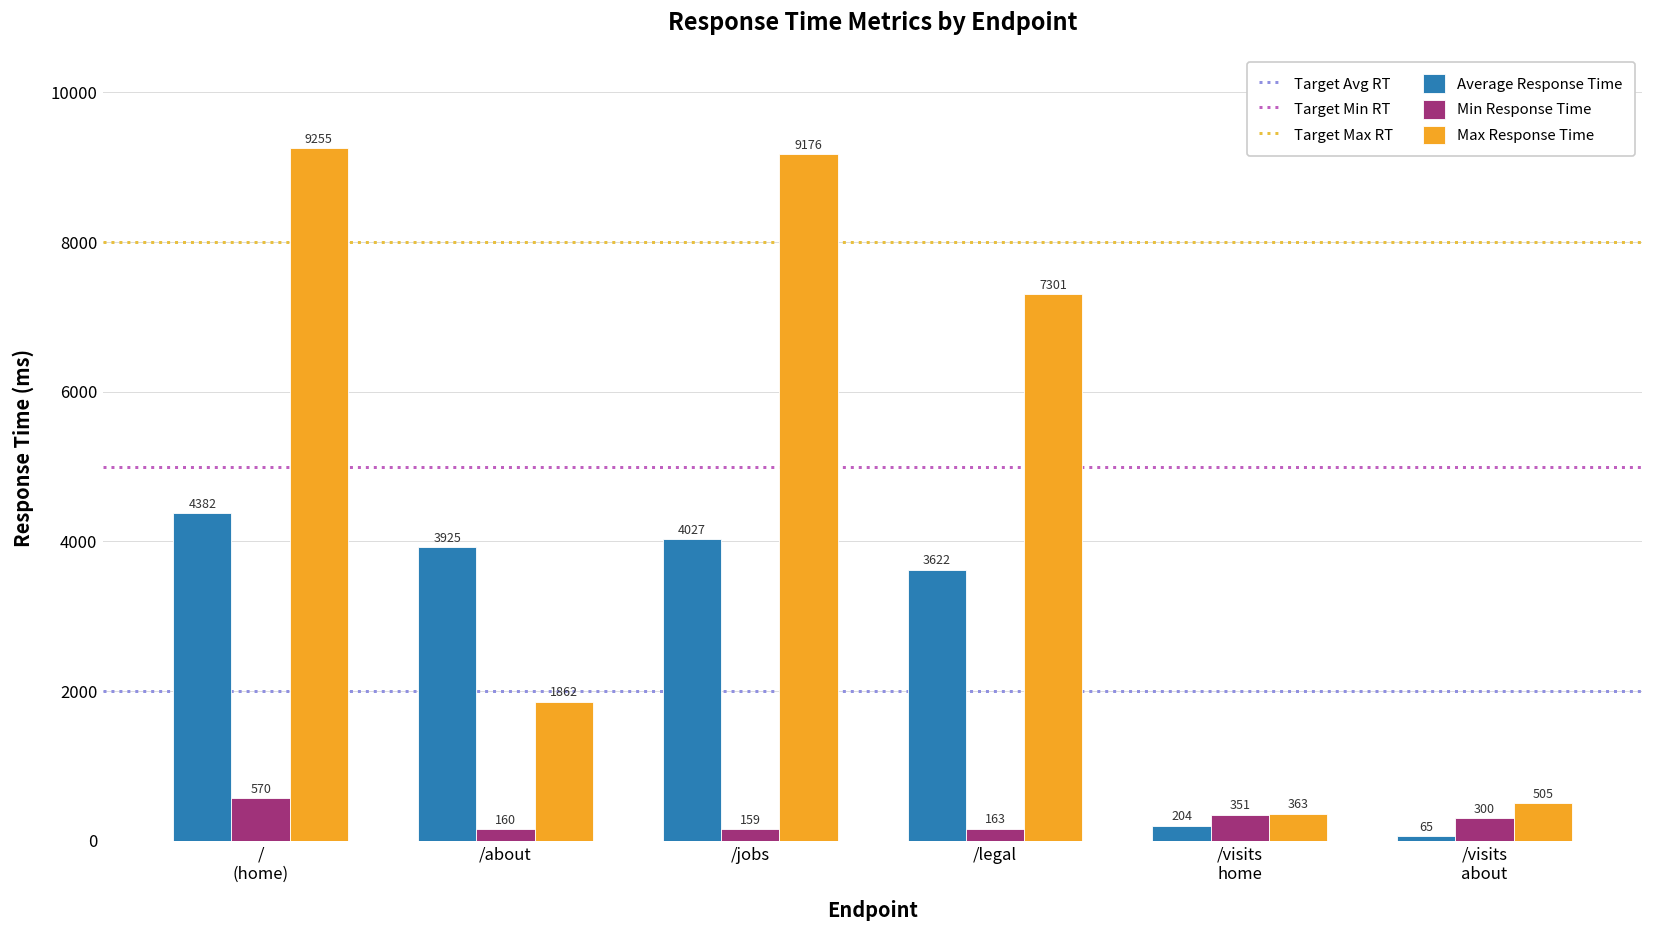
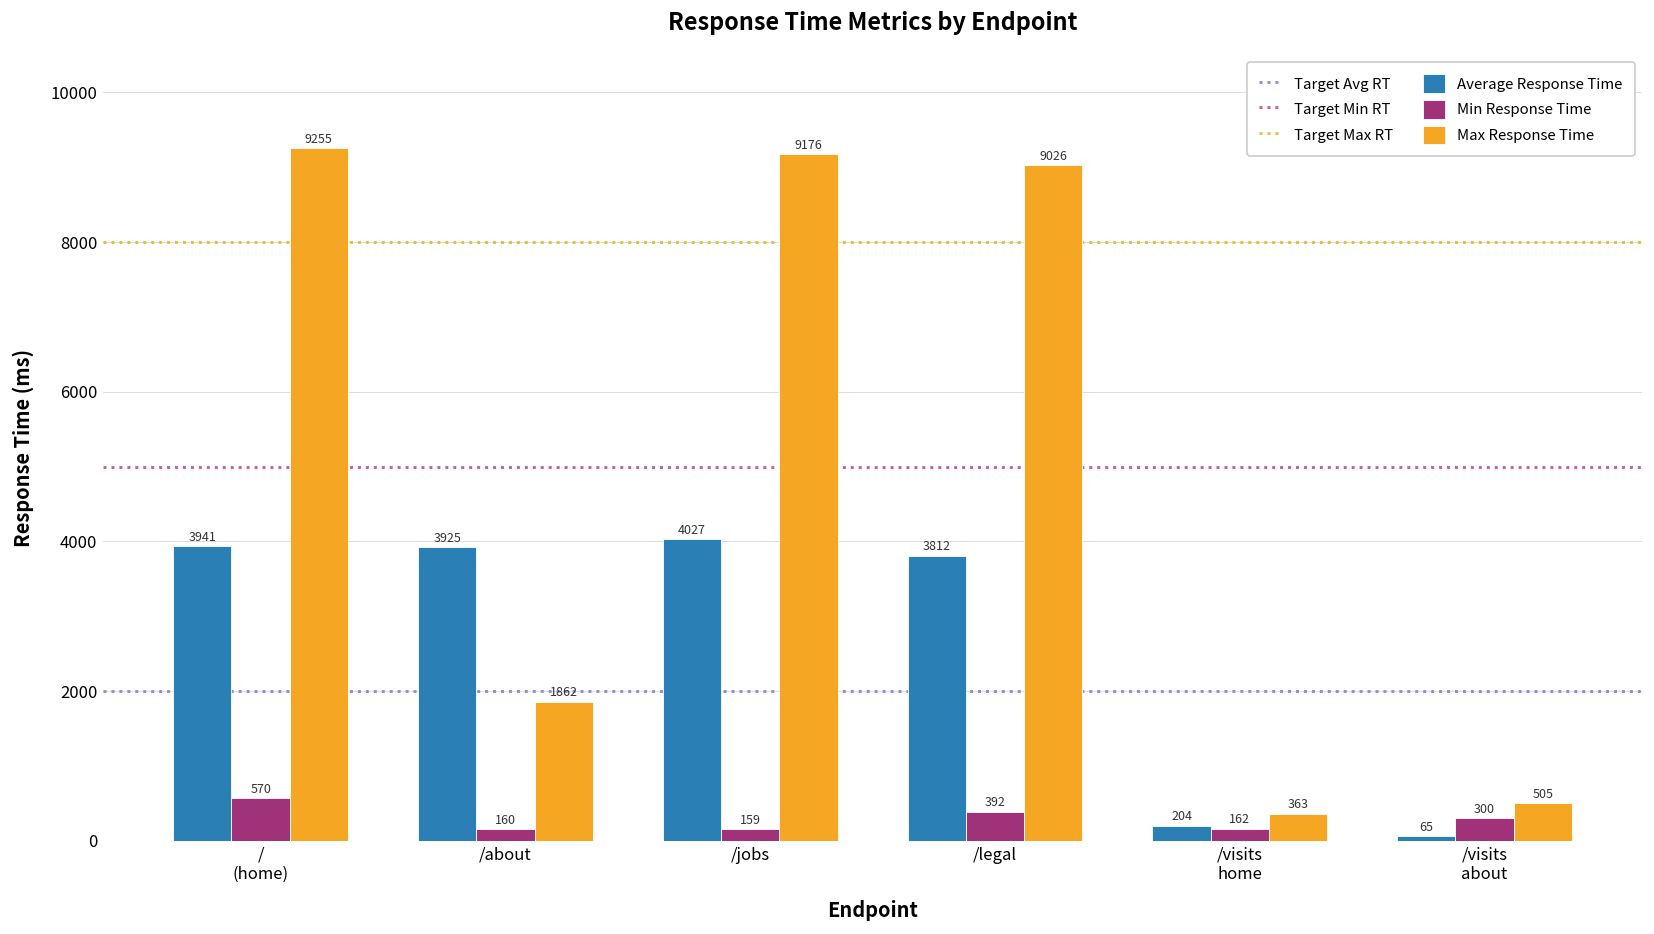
  {
    "Average Response Time": {
-     "/ (home)": 4382,
+     "/ (home)": 3941,
      "/about": 3925,
      "/jobs": 4027,
-     "/legal": 3622,
+     "/legal": 3812,
      "/visits home": 204,
      "/visits about": 65
    },
    "Min Response Time": {
      "/ (home)": 570,
      "/about": 160,
      "/jobs": 159,
-     "/legal": 163,
-     "/visits home": 351,
+     "/legal": 392,
+     "/visits home": 162,
      "/visits about": 300
    },
    "Max Response Time": {
      "/ (home)": 9255,
      "/about": 1862,
      "/jobs": 9176,
-     "/legal": 7301,
+     "/legal": 9026,
      "/visits home": 363,
      "/visits about": 505
    }
  }
